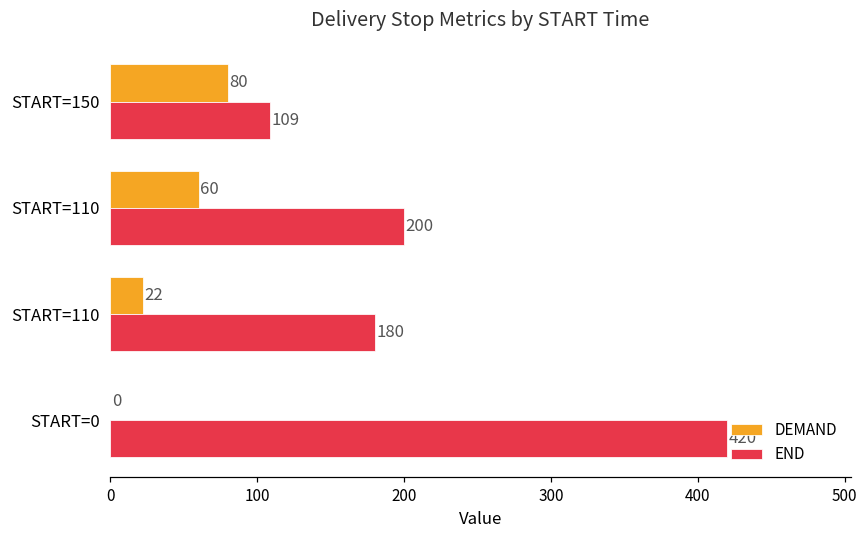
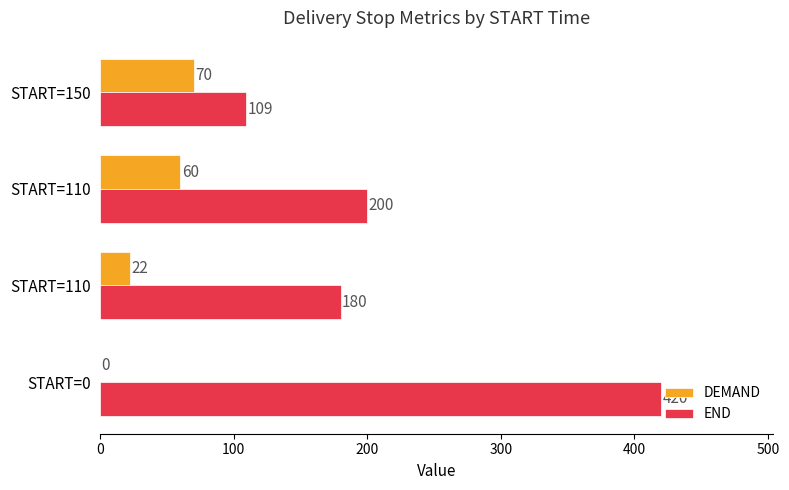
  {
    "DEMAND": {
-     "START=150": 80,
+     "START=150": 70,
      "START=0": 0
    },
    "END": {
      "START=150": 109,
      "START=0": 420
    }
  }
